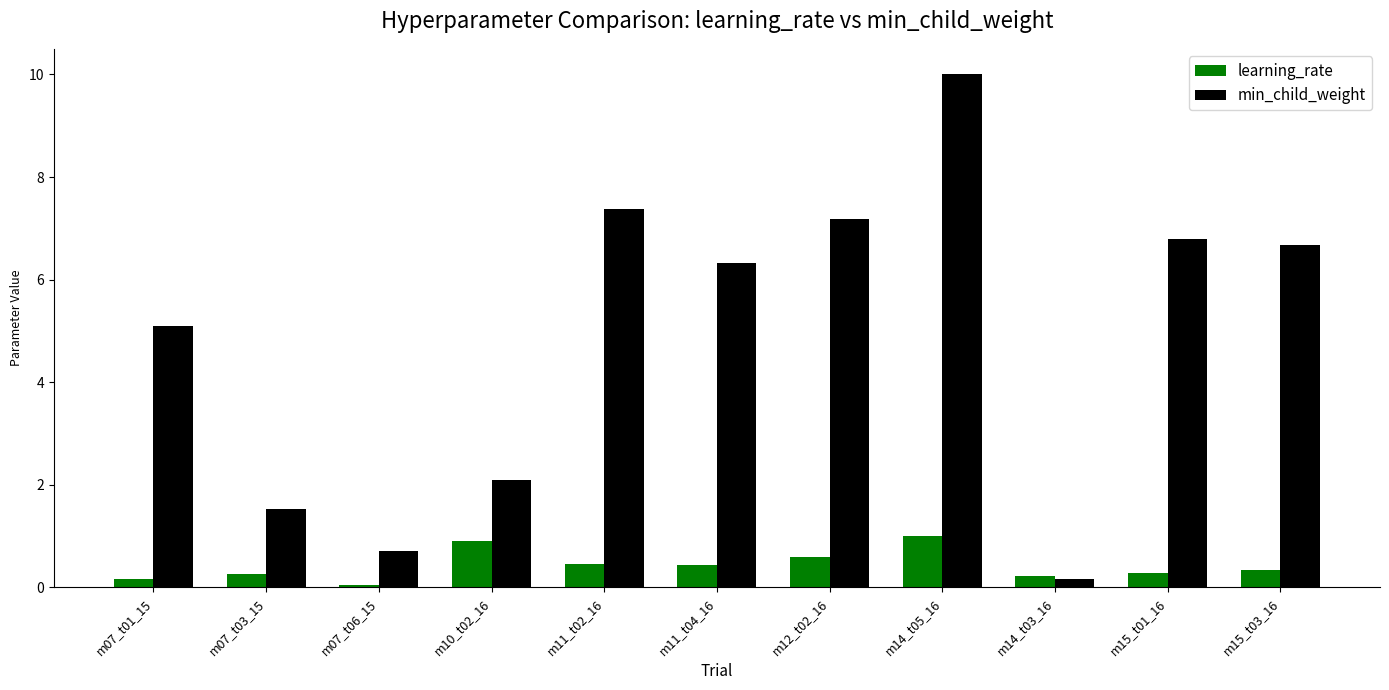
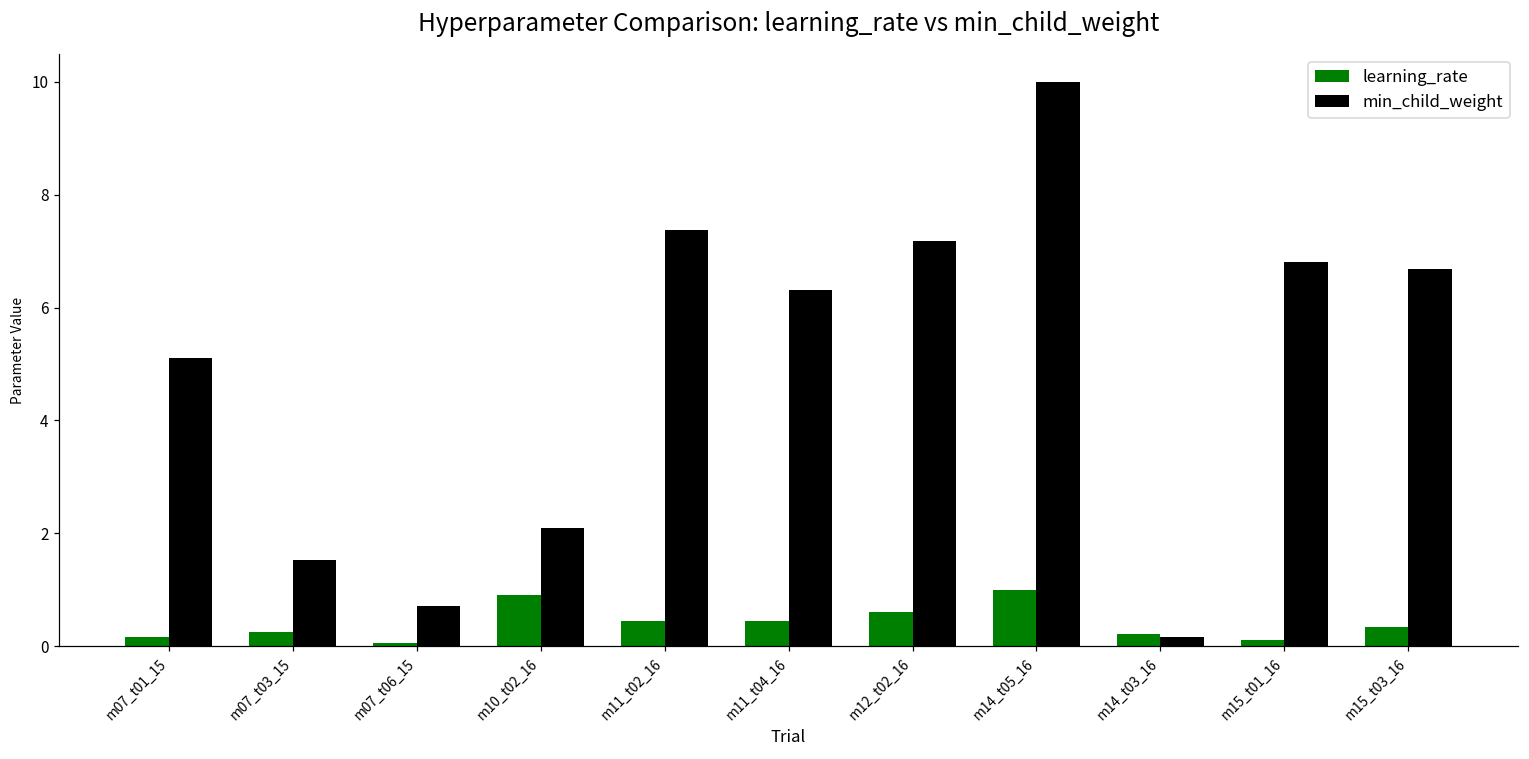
  {
    "learning_rate": {
      "m07_t01_15": 0.2,
      "m07_t03_15": 0.3,
      "m07_t06_15": 0.1,
      "m10_t02_16": 0.9,
      "m11_t02_16": 0.5,
      "m11_t04_16": 0.4,
      "m12_t02_16": 0.6,
      "m14_t05_16": 1.0,
      "m14_t03_16": 0.2,
-     "m15_t01_16": 0.3,
+     "m15_t01_16": 0.1,
      "m15_t03_16": 0.3
    },
    "min_child_weight": {
      "m07_t01_15": 5.1,
      "m07_t03_15": 1.5,
      "m07_t06_15": 0.7,
      "m10_t02_16": 2.1,
      "m11_t02_16": 7.4,
      "m11_t04_16": 6.3,
      "m12_t02_16": 7.2,
      "m14_t05_16": 10.0,
      "m14_t03_16": 0.2,
      "m15_t01_16": 6.8,
      "m15_t03_16": 6.7
    }
  }
